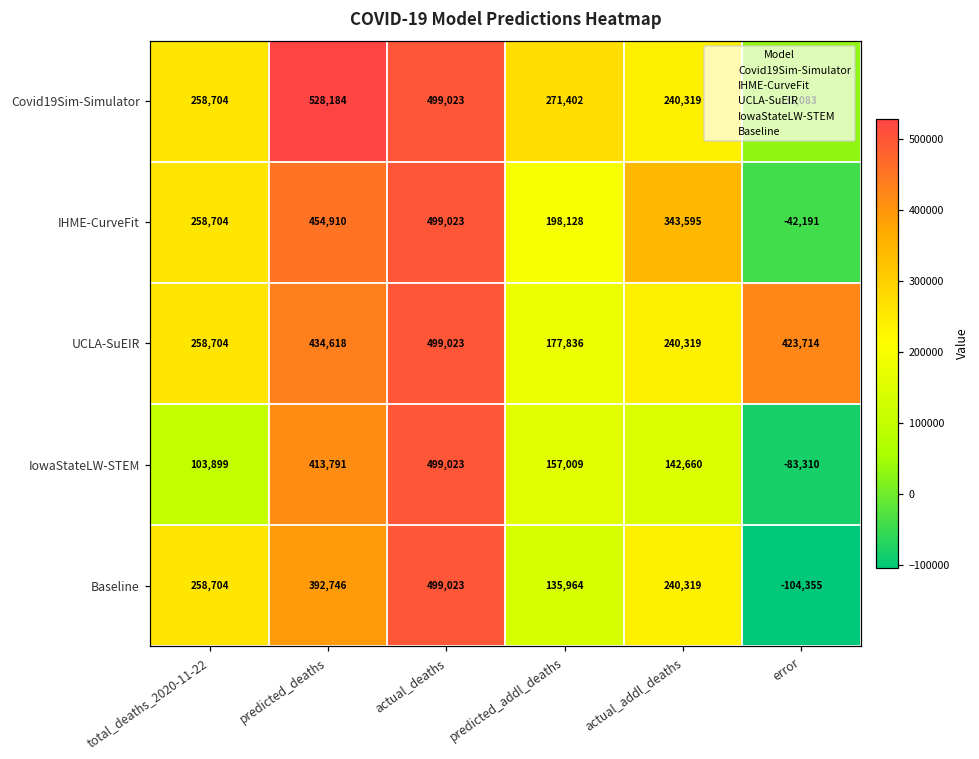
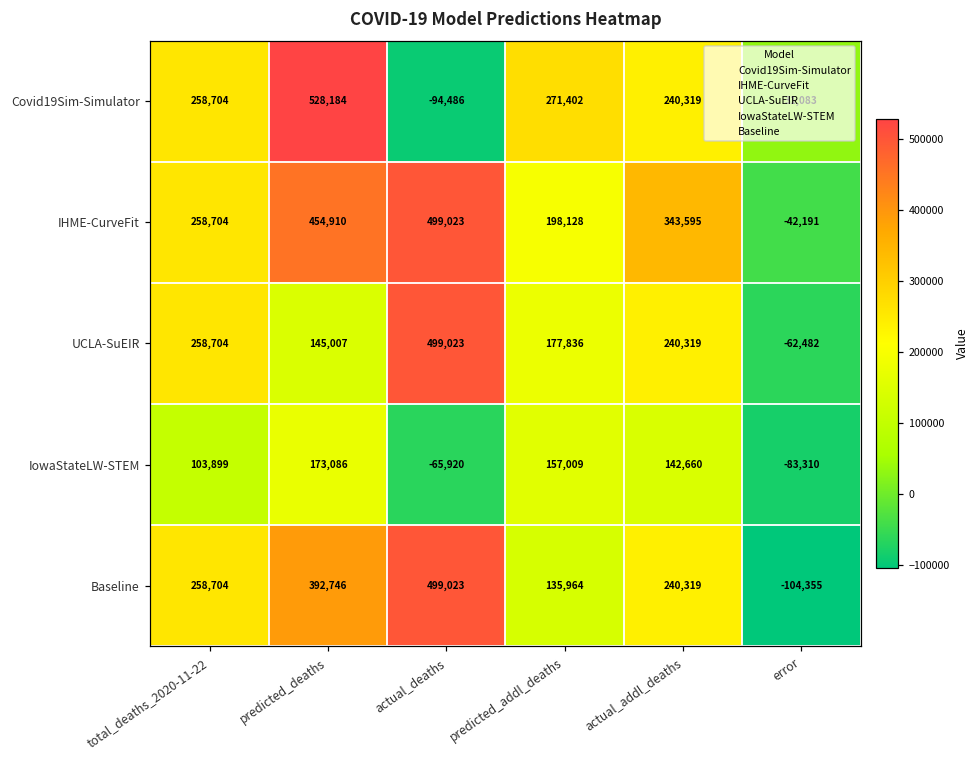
  {
    "Covid19Sim-Simulator": {
      "total_deaths_2020-11-22": "258,704",
      "predicted_deaths": "528,184",
-     "actual_deaths": "499,023",
+     "actual_deaths": "-94,486",
      "predicted_addl_deaths": "271,402",
      "actual_addl_deaths": "240,319"
    },
    "IHME-CurveFit": {
      "total_deaths_2020-11-22": "258,704",
      "predicted_deaths": "454,910",
      "actual_deaths": "499,023",
      "predicted_addl_deaths": "198,128",
      "actual_addl_deaths": "343,595",
      "error": "-42,191"
    },
    "UCLA-SuEIR": {
      "total_deaths_2020-11-22": "258,704",
-     "predicted_deaths": "434,618",
+     "predicted_deaths": "145,007",
      "actual_deaths": "499,023",
      "predicted_addl_deaths": "177,836",
      "actual_addl_deaths": "240,319",
-     "error": "423,714"
+     "error": "-62,482"
    },
    "IowaStateLW-STEM": {
      "total_deaths_2020-11-22": "103,899",
-     "predicted_deaths": "413,791",
-     "actual_deaths": "499,023",
+     "predicted_deaths": "173,086",
+     "actual_deaths": "-65,920",
      "predicted_addl_deaths": "157,009",
      "actual_addl_deaths": "142,660",
      "error": "-83,310"
    },
    "Baseline": {
      "total_deaths_2020-11-22": "258,704",
      "predicted_deaths": "392,746",
      "actual_deaths": "499,023",
      "predicted_addl_deaths": "135,964",
      "actual_addl_deaths": "240,319",
      "error": "-104,355"
    }
  }
